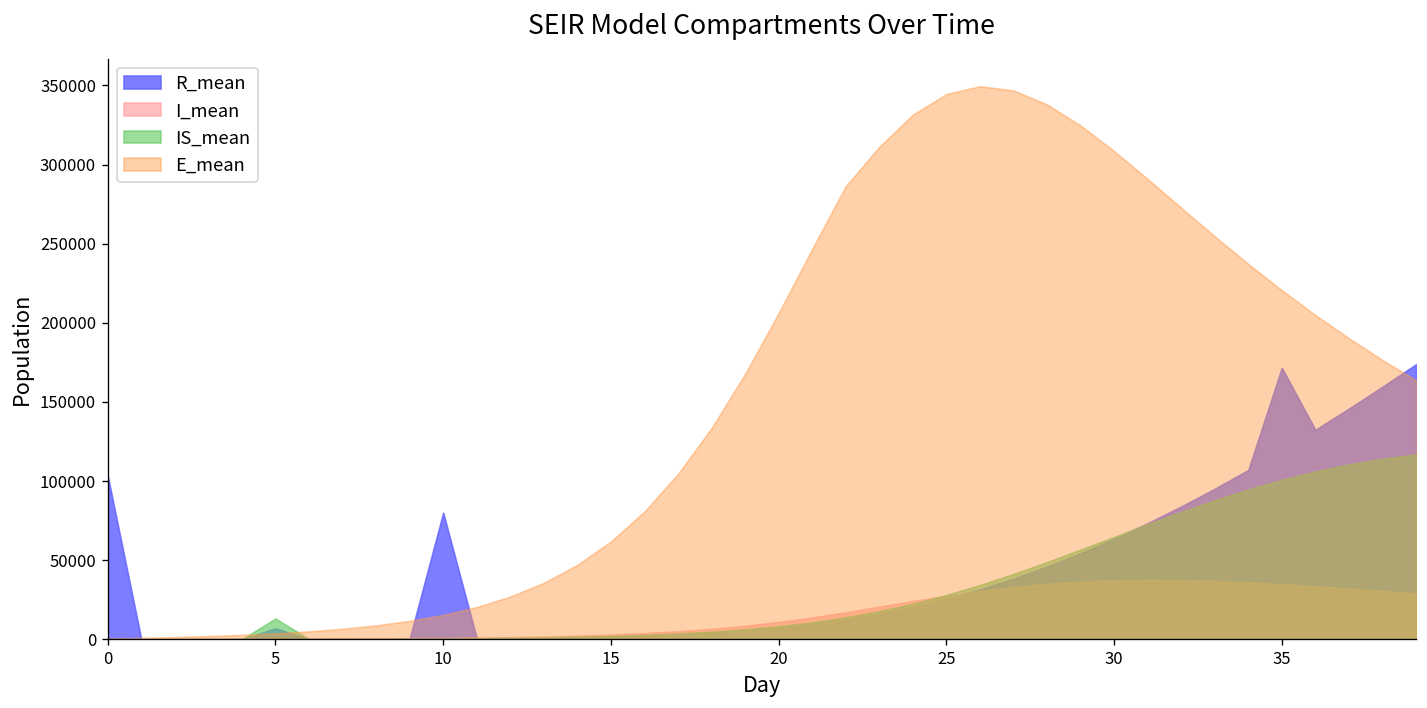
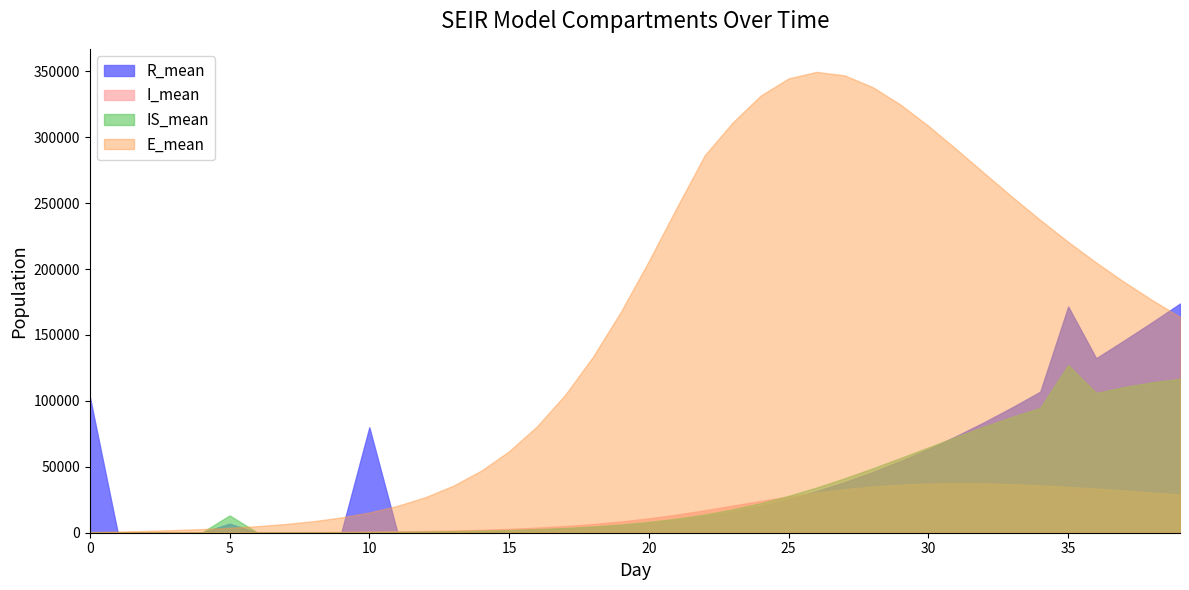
  {
    "R_mean": {
      "0": 103000,
      "5": 7000,
      "10": 80000,
      "35": 172000
    },
    "IS_mean": {
      "5": 13000,
-     "35": 101000
+     "35": 127000
    }
  }
